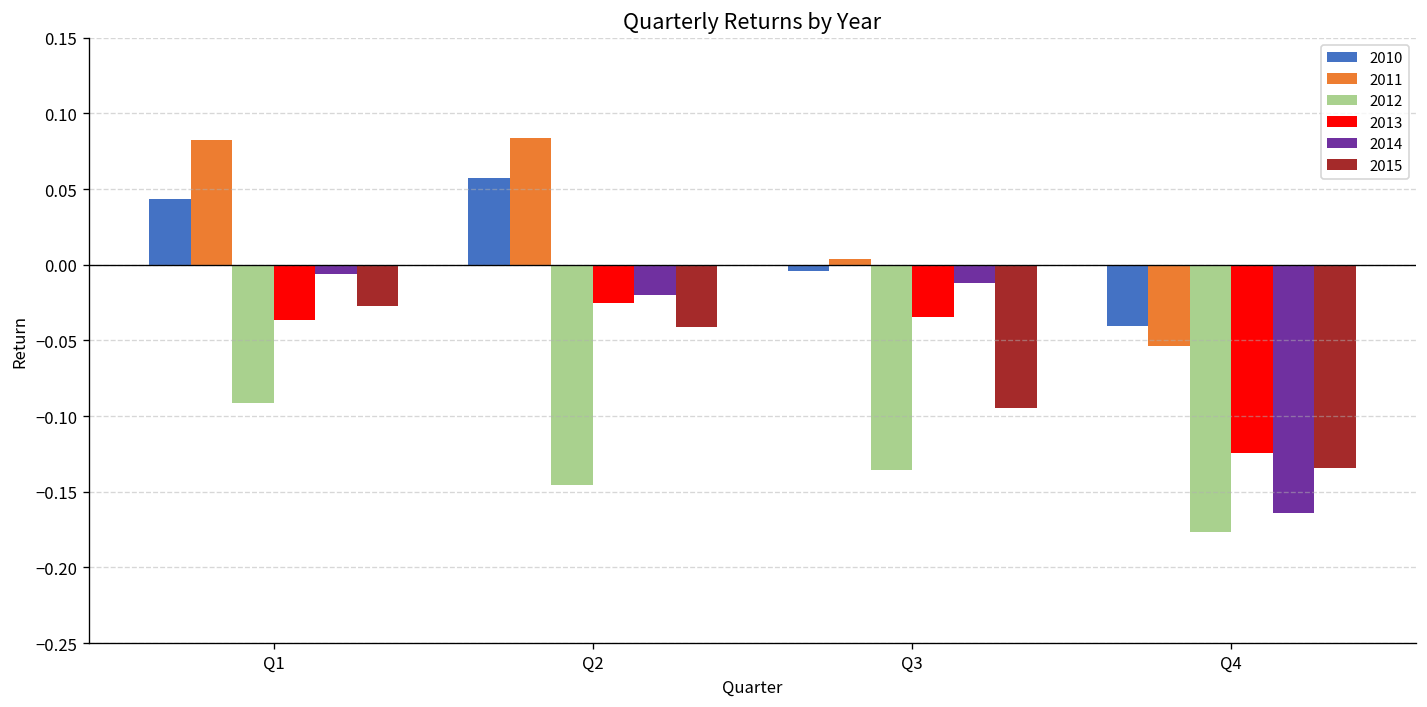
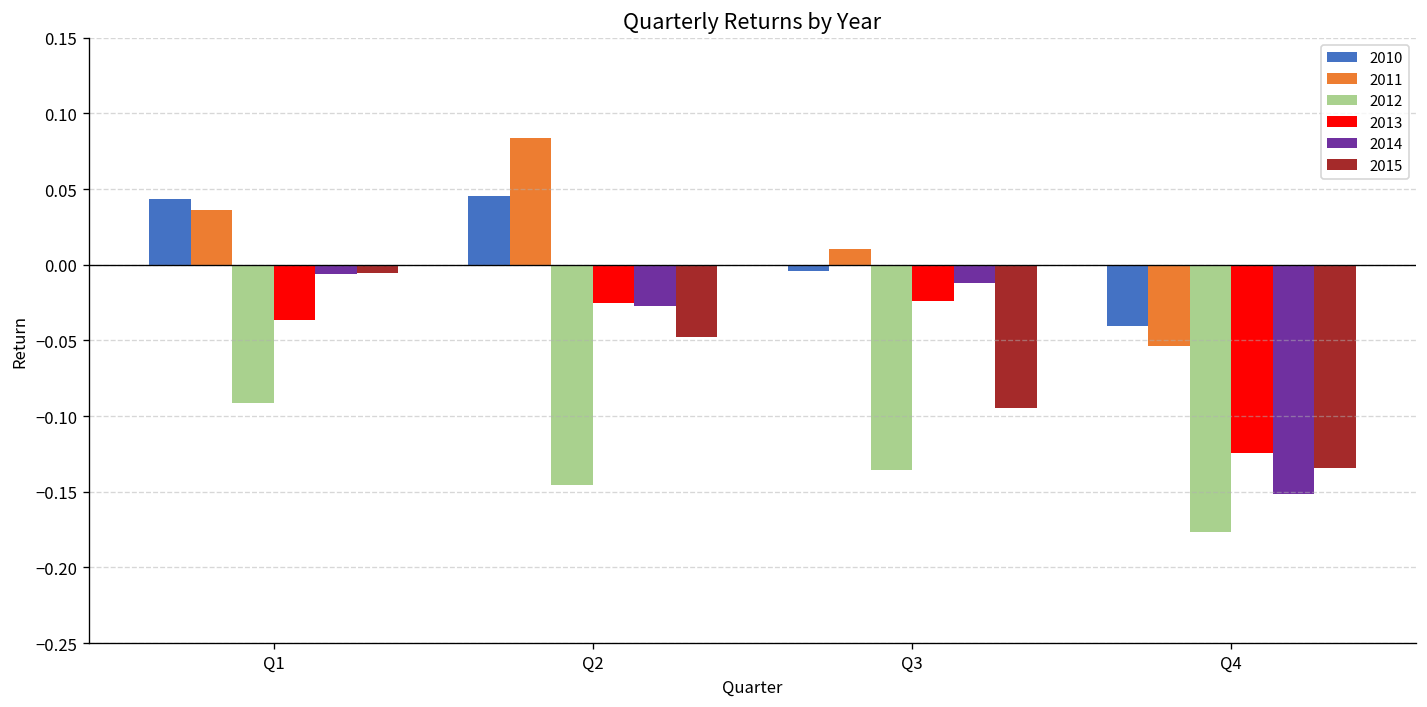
  {
    "2010": {
      "Q1": 0.044,
-     "Q2": 0.057,
+     "Q2": 0.046,
      "Q3": -0.004,
      "Q4": -0.040
    },
    "2011": {
-     "Q1": 0.082,
+     "Q1": 0.036,
      "Q2": 0.084,
-     "Q3": 0.004,
+     "Q3": 0.010,
      "Q4": -0.054
    },
    "2012": {
      "Q1": -0.092,
      "Q2": -0.145,
      "Q3": -0.136,
      "Q4": -0.176
    },
    "2013": {
      "Q1": -0.036,
      "Q2": -0.025,
-     "Q3": -0.034,
+     "Q3": -0.024,
      "Q4": -0.125
    },
    "2014": {
      "Q1": -0.006,
-     "Q2": -0.020,
+     "Q2": -0.027,
      "Q3": -0.012,
-     "Q4": -0.164
+     "Q4": -0.151
    },
    "2015": {
-     "Q1": -0.027,
-     "Q2": -0.041,
+     "Q1": -0.005,
+     "Q2": -0.048,
      "Q3": -0.095,
      "Q4": -0.134
    }
  }
